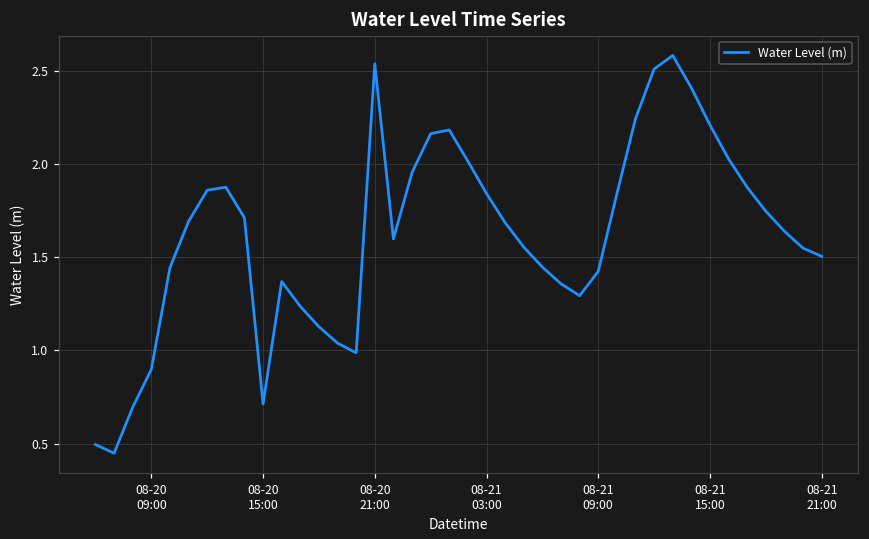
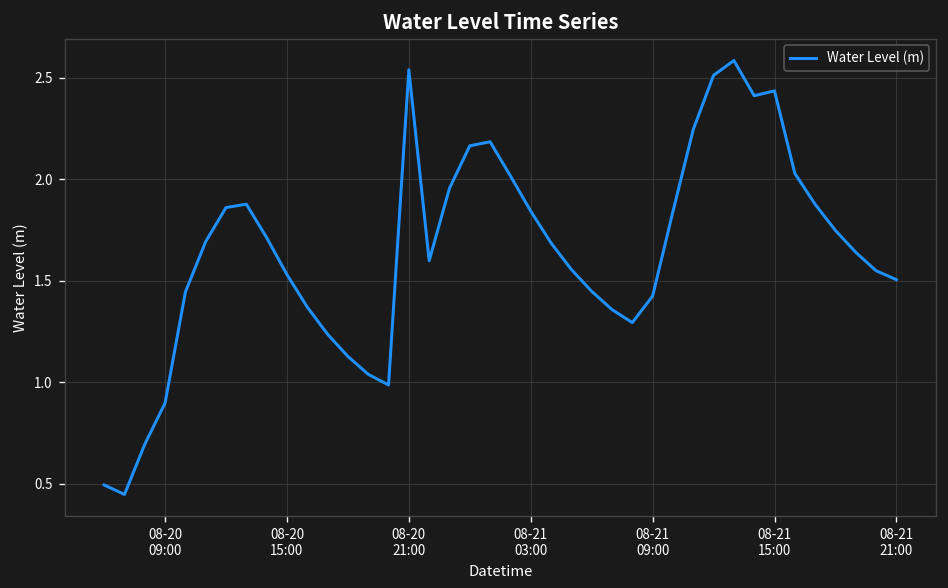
  {
    "08-20 09:00": 0.90,
-   "08-20 15:00": 0.71,
+   "08-20 15:00": 1.53,
    "08-20 21:00": 2.54,
    "08-21 03:00": 1.84,
    "08-21 09:00": 1.42,
-   "08-21 15:00": 2.21,
+   "08-21 15:00": 2.44,
    "08-21 21:00": 1.51
  }
